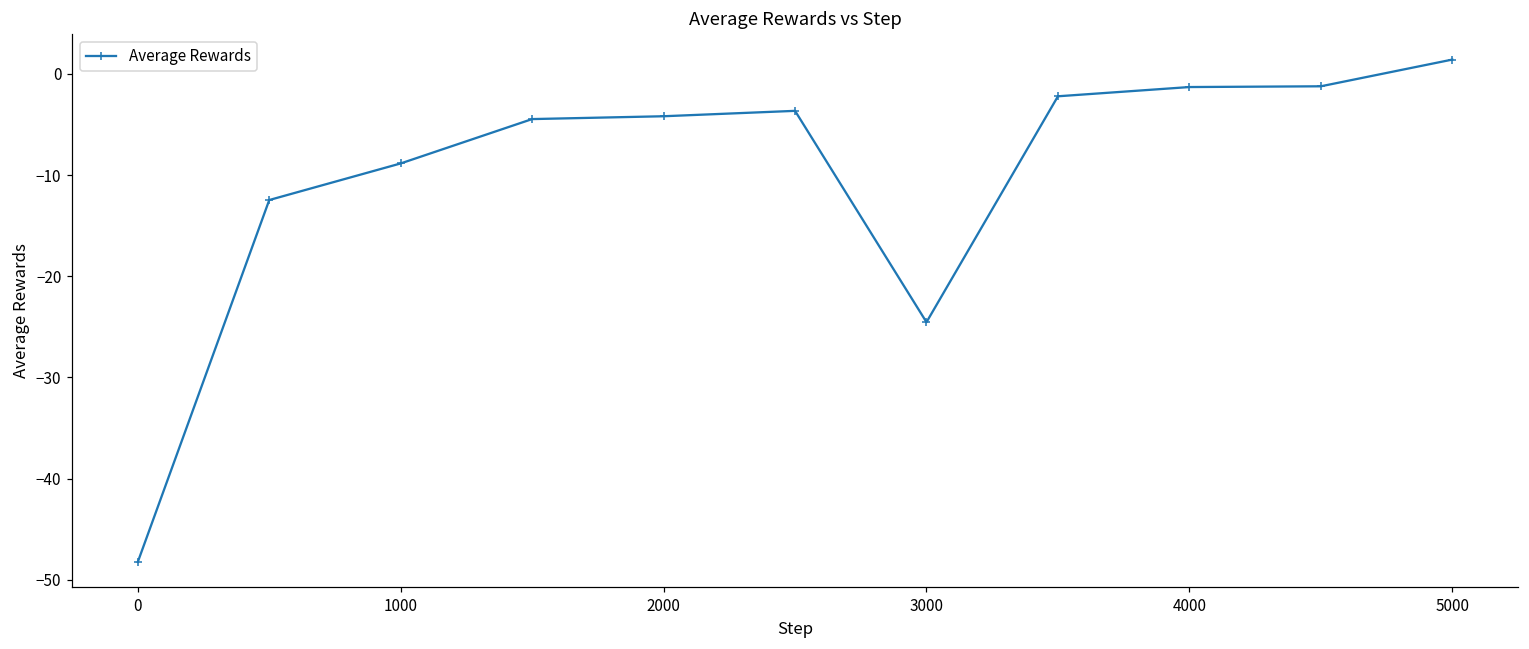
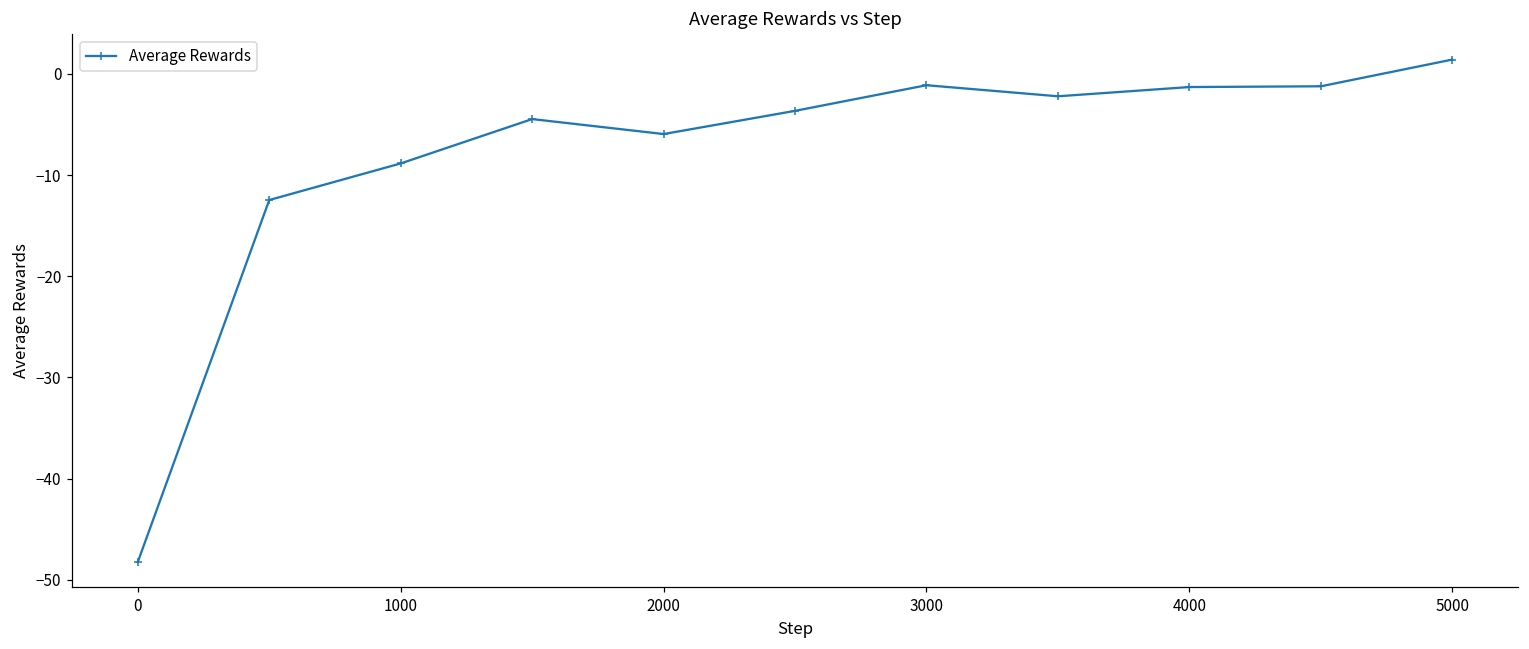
  {
    "0": -48,
    "1000": -9,
-   "2000": -4,
-   "3000": -25,
+   "2000": -6,
+   "3000": -1,
    "4000": -1,
    "5000": 1
  }
